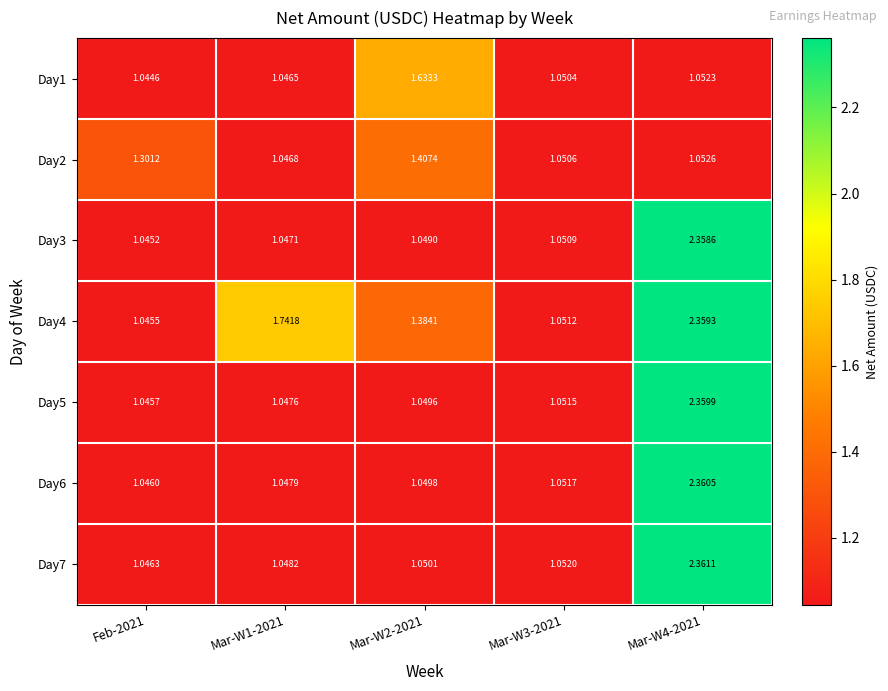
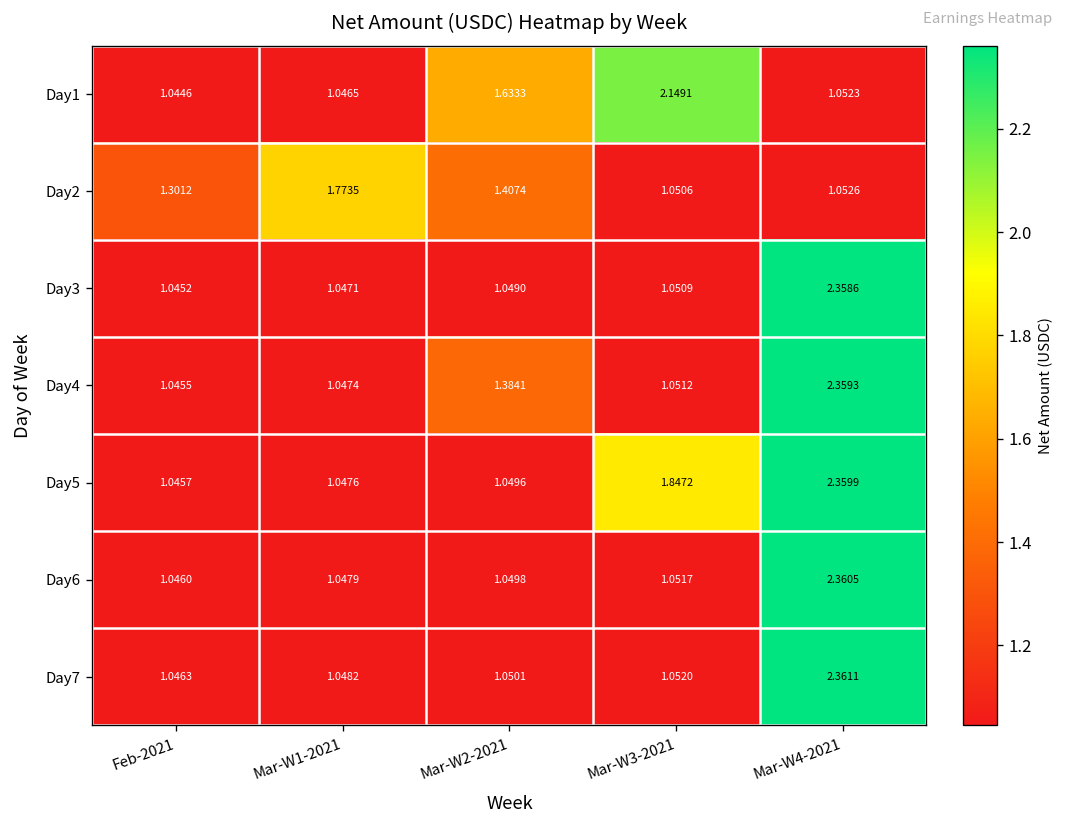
  {
    "Day1": {
      "Feb-2021": 1.0446,
      "Mar-W1-2021": 1.0465,
      "Mar-W2-2021": 1.6333,
-     "Mar-W3-2021": 1.0504,
+     "Mar-W3-2021": 2.1491,
      "Mar-W4-2021": 1.0523
    },
    "Day2": {
      "Feb-2021": 1.3012,
-     "Mar-W1-2021": 1.0468,
+     "Mar-W1-2021": 1.7735,
      "Mar-W2-2021": 1.4074,
      "Mar-W3-2021": 1.0506,
      "Mar-W4-2021": 1.0526
    },
    "Day3": {
      "Feb-2021": 1.0452,
      "Mar-W1-2021": 1.0471,
      "Mar-W2-2021": 1.0490,
      "Mar-W3-2021": 1.0509,
      "Mar-W4-2021": 2.3586
    },
    "Day4": {
      "Feb-2021": 1.0455,
-     "Mar-W1-2021": 1.7418,
+     "Mar-W1-2021": 1.0474,
      "Mar-W2-2021": 1.3841,
      "Mar-W3-2021": 1.0512,
      "Mar-W4-2021": 2.3593
    },
    "Day5": {
      "Feb-2021": 1.0457,
      "Mar-W1-2021": 1.0476,
      "Mar-W2-2021": 1.0496,
-     "Mar-W3-2021": 1.0515,
+     "Mar-W3-2021": 1.8472,
      "Mar-W4-2021": 2.3599
    },
    "Day6": {
      "Feb-2021": 1.0460,
      "Mar-W1-2021": 1.0479,
      "Mar-W2-2021": 1.0498,
      "Mar-W3-2021": 1.0517,
      "Mar-W4-2021": 2.3605
    },
    "Day7": {
      "Feb-2021": 1.0463,
      "Mar-W1-2021": 1.0482,
      "Mar-W2-2021": 1.0501,
      "Mar-W3-2021": 1.0520,
      "Mar-W4-2021": 2.3611
    }
  }
